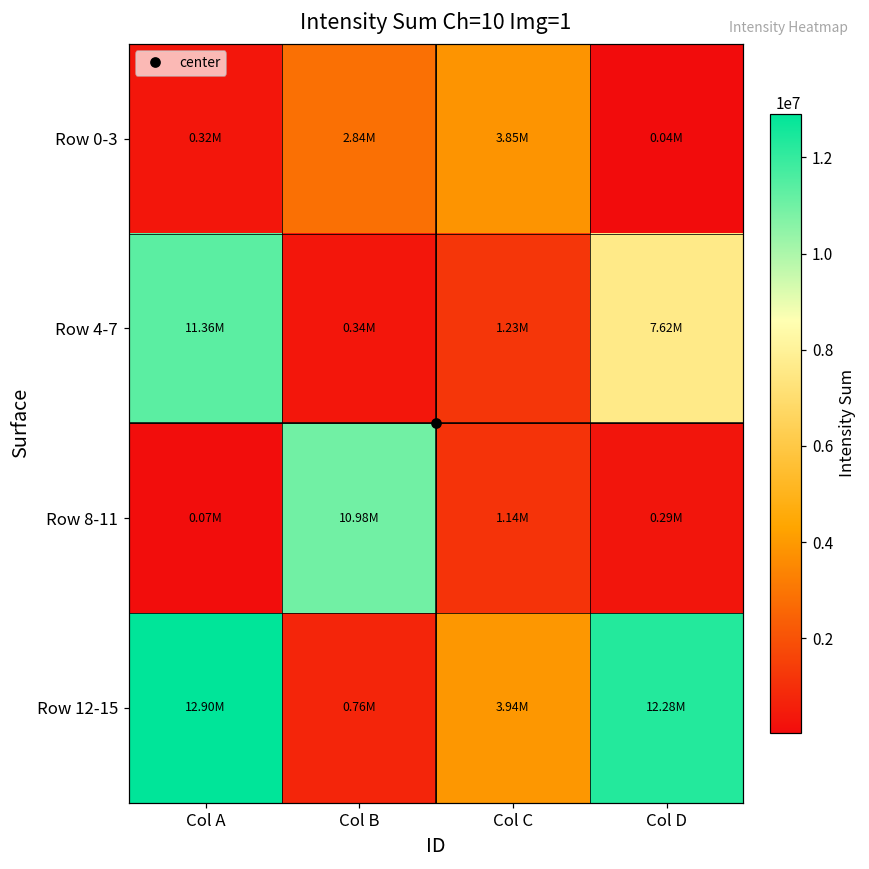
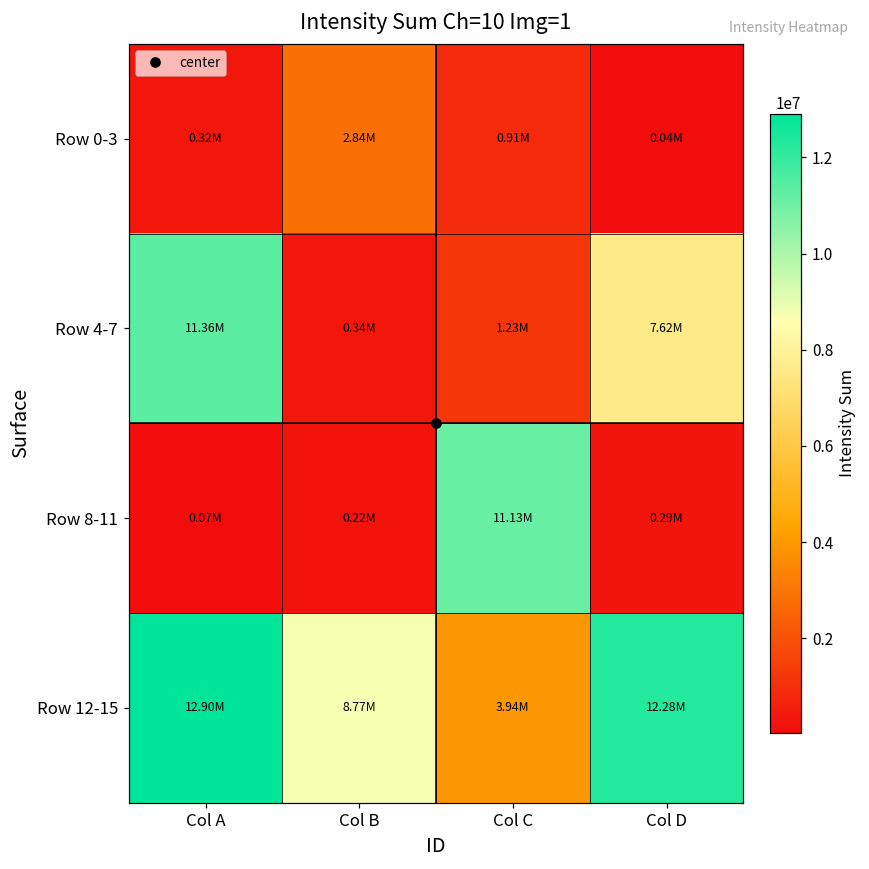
  {
    "Row 0-3": {
      "Col A": "0.32M",
      "Col B": "2.84M",
-     "Col C": "3.85M",
+     "Col C": "0.91M",
      "Col D": "0.04M"
    },
    "Row 4-7": {
      "Col A": "11.36M",
      "Col B": "0.34M",
      "Col C": "1.23M",
      "Col D": "7.62M"
    },
    "Row 8-11": {
      "Col A": "0.07M",
-     "Col B": "10.98M",
-     "Col C": "1.14M",
+     "Col B": "0.22M",
+     "Col C": "11.13M",
      "Col D": "0.29M"
    },
    "Row 12-15": {
      "Col A": "12.90M",
-     "Col B": "0.76M",
+     "Col B": "8.77M",
      "Col C": "3.94M",
      "Col D": "12.28M"
    }
  }
